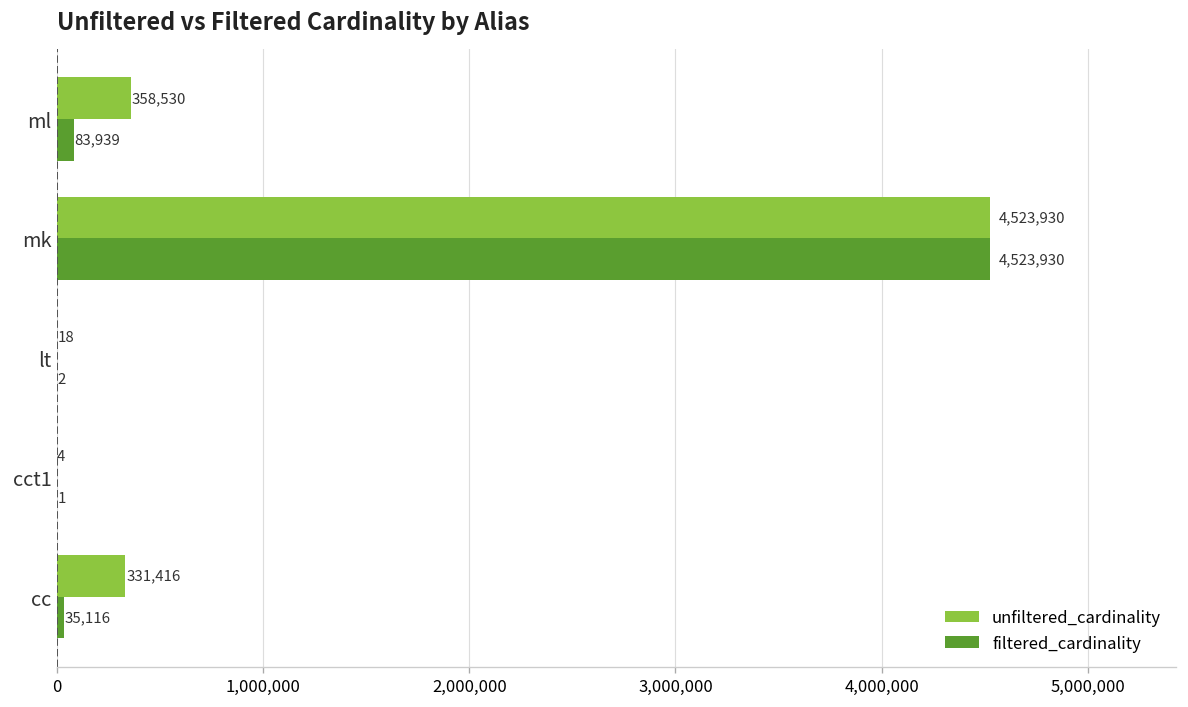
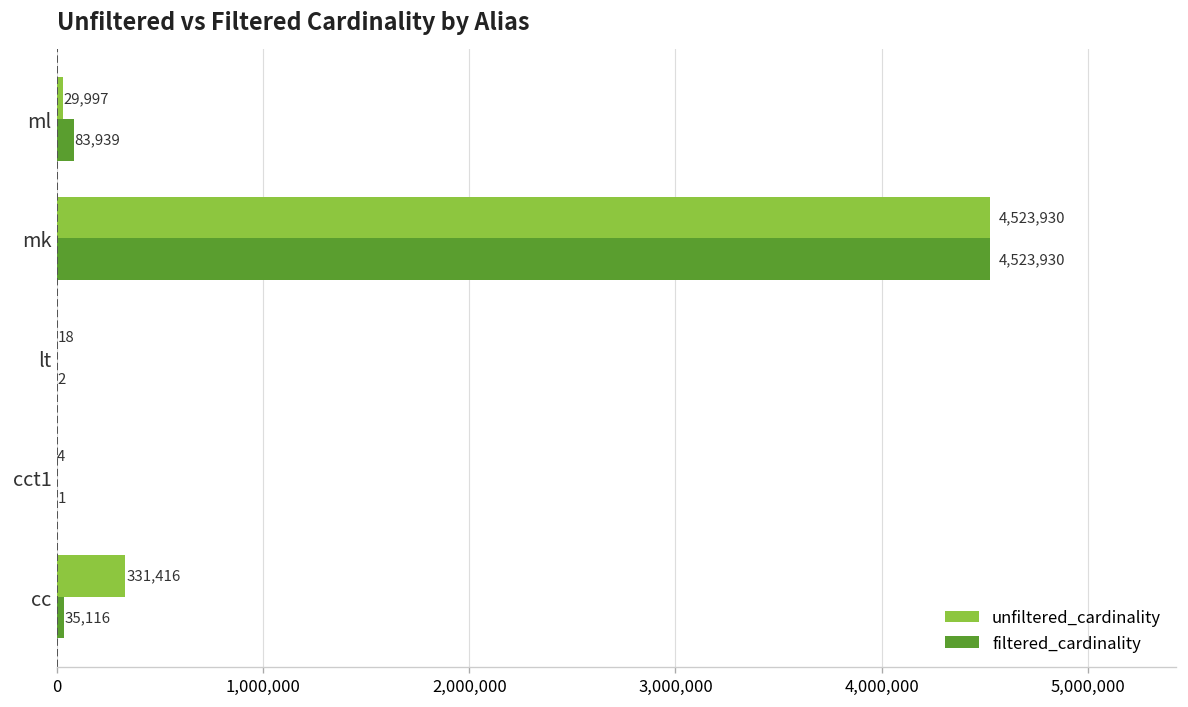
  {
    "unfiltered_cardinality": {
-     "ml": "358,530",
+     "ml": "29,997",
      "mk": "4,523,930",
      "lt": "18",
      "cct1": "4",
      "cc": "331,416"
    },
    "filtered_cardinality": {
      "ml": "83,939",
      "mk": "4,523,930",
      "lt": "2",
      "cct1": "1",
      "cc": "35,116"
    }
  }
